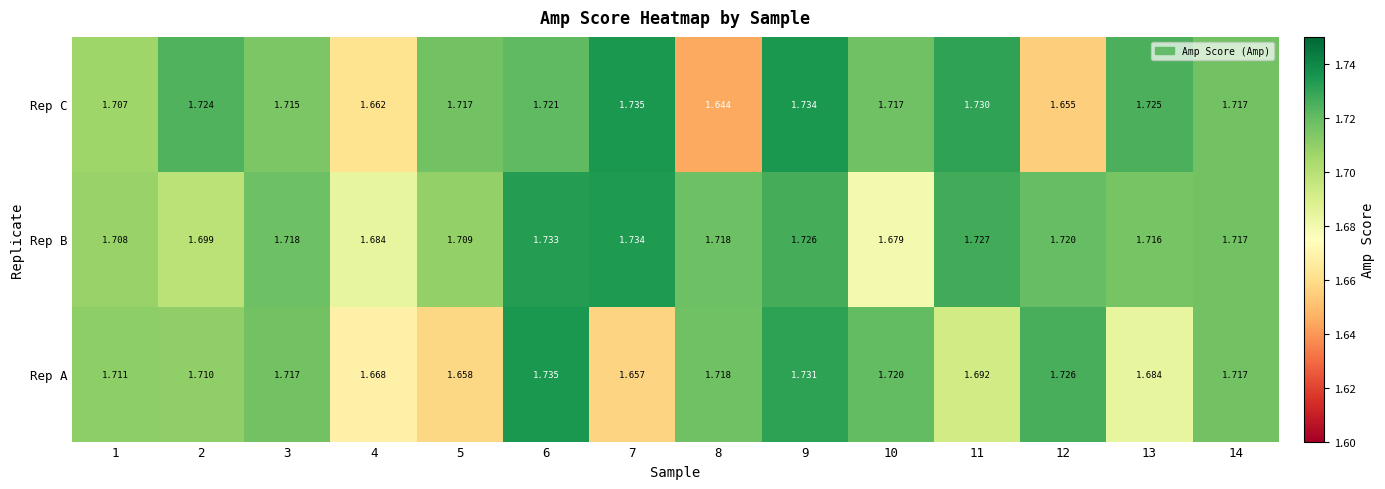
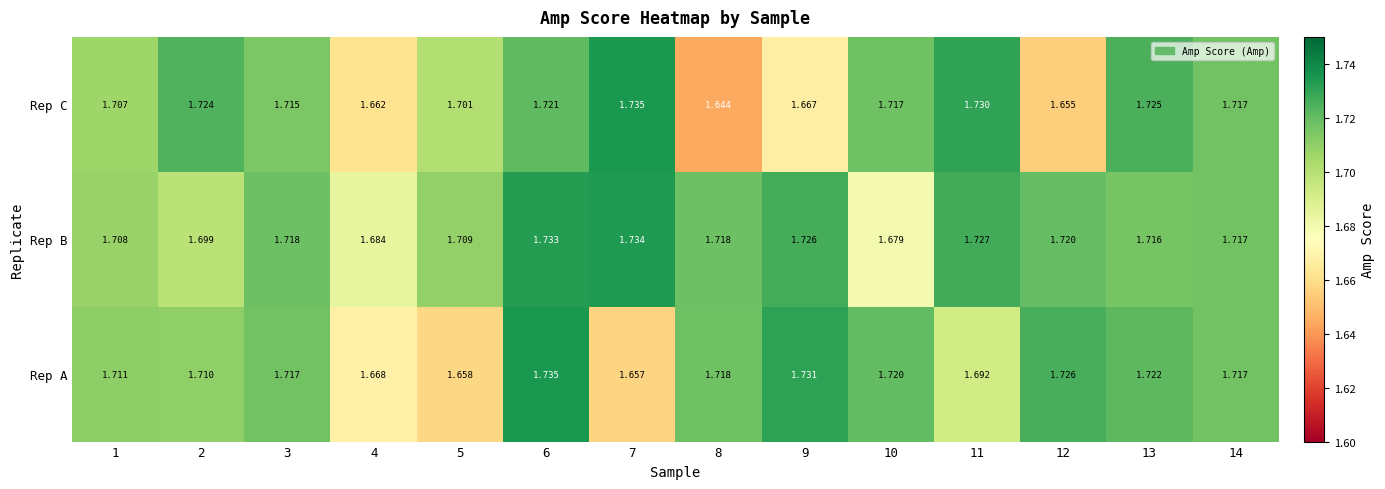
  {
    "Rep C": {
      "1": 1.707,
      "2": 1.724,
      "3": 1.715,
      "4": 1.662,
-     "5": 1.717,
+     "5": 1.701,
      "6": 1.721,
      "7": 1.735,
      "8": 1.644,
-     "9": 1.734,
+     "9": 1.667,
      "10": 1.717,
      "11": 1.730,
      "12": 1.655,
      "13": 1.725,
      "14": 1.717
    },
    "Rep B": {
      "1": 1.708,
      "2": 1.699,
      "3": 1.718,
      "4": 1.684,
      "5": 1.709,
      "6": 1.733,
      "7": 1.734,
      "8": 1.718,
      "9": 1.726,
      "10": 1.679,
      "11": 1.727,
      "12": 1.720,
      "13": 1.716,
      "14": 1.717
    },
    "Rep A": {
      "1": 1.711,
      "2": 1.710,
      "3": 1.717,
      "4": 1.668,
      "5": 1.658,
      "6": 1.735,
      "7": 1.657,
      "8": 1.718,
      "9": 1.731,
      "10": 1.720,
      "11": 1.692,
      "12": 1.726,
-     "13": 1.684,
+     "13": 1.722,
      "14": 1.717
    }
  }
